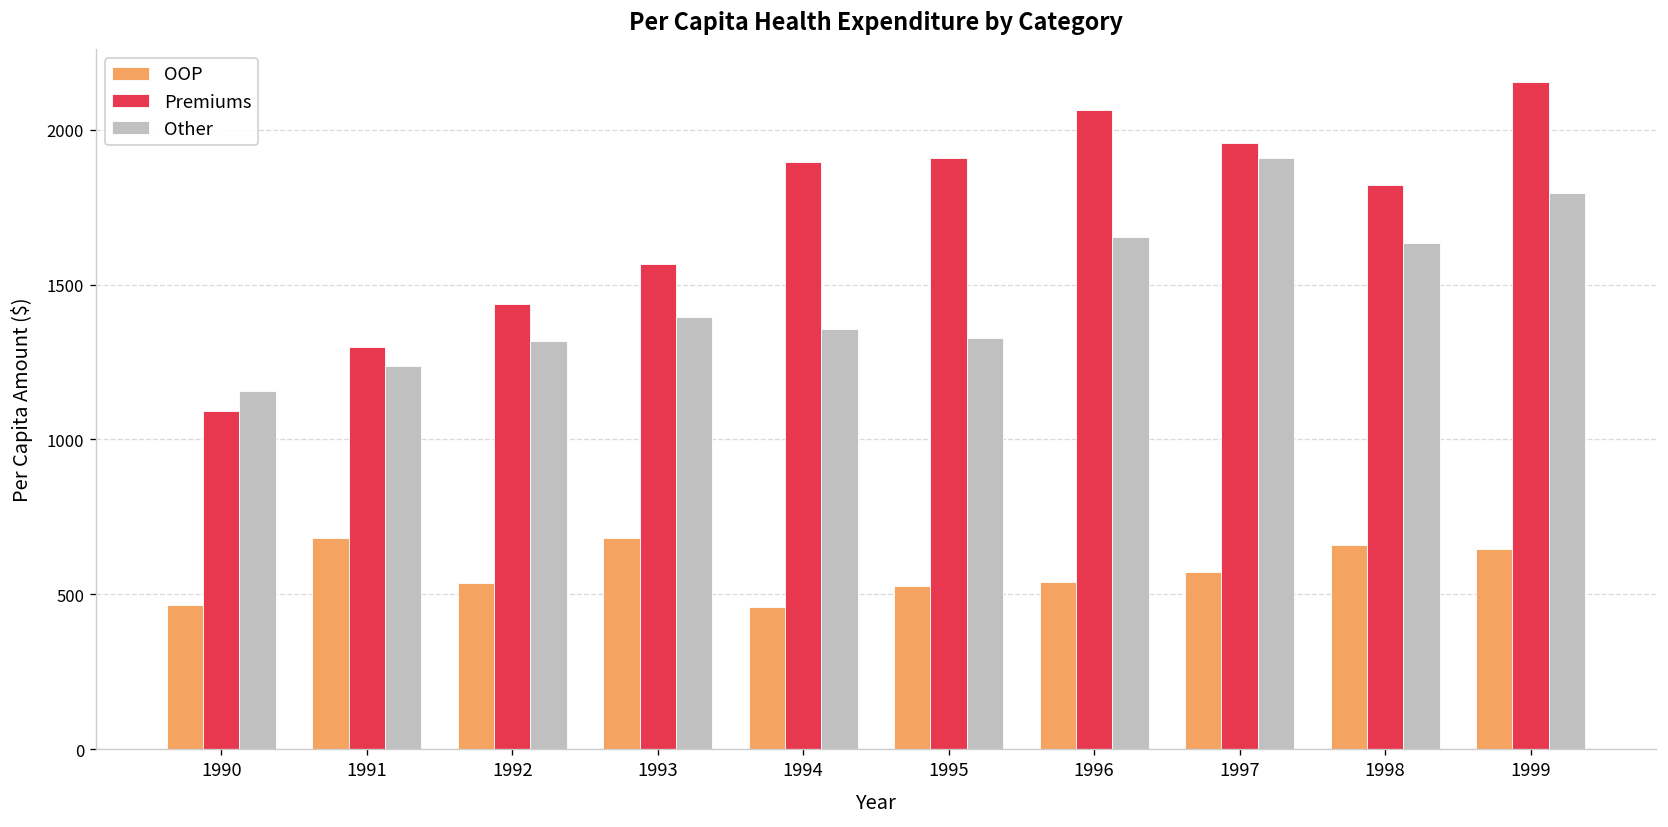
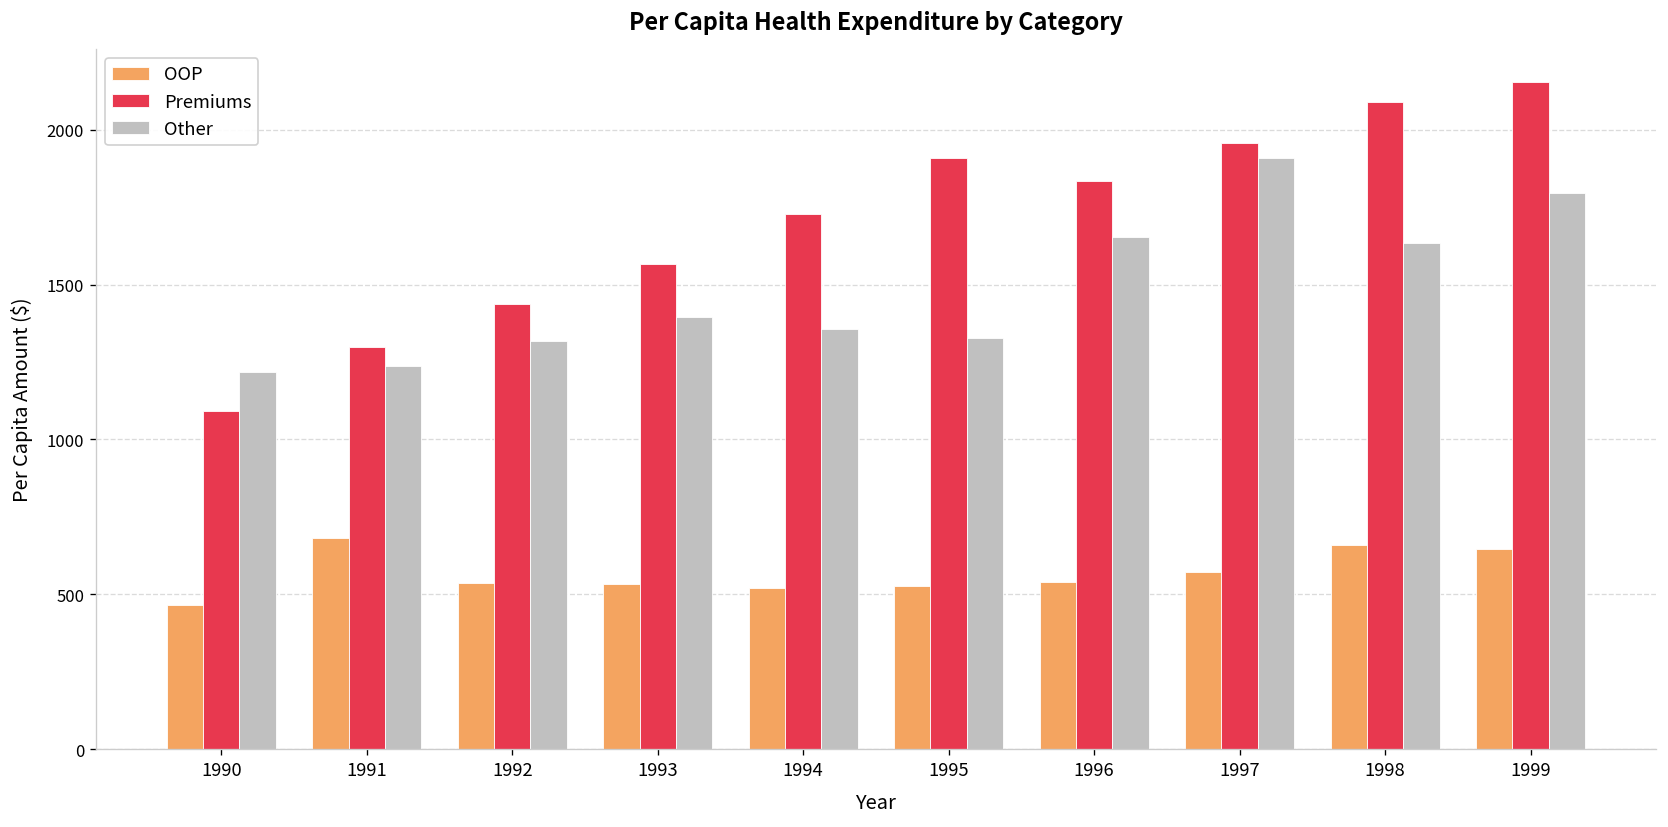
  {
    "OOP": {
      "1990": 470,
      "1991": 680,
      "1992": 540,
-     "1993": 680,
-     "1994": 460,
+     "1993": 530,
+     "1994": 520,
      "1995": 530,
      "1996": 540,
      "1997": 570,
      "1998": 660,
      "1999": 650
    },
    "Premiums": {
      "1990": 1090,
      "1991": 1300,
      "1992": 1440,
      "1993": 1570,
-     "1994": 1890,
+     "1994": 1730,
      "1995": 1910,
-     "1996": 2070,
+     "1996": 1830,
      "1997": 1960,
-     "1998": 1820,
+     "1998": 2090,
      "1999": 2150
    },
    "Other": {
-     "1990": 1160,
+     "1990": 1220,
      "1991": 1240,
      "1992": 1320,
      "1993": 1390,
      "1994": 1360,
      "1995": 1330,
      "1996": 1660,
      "1997": 1910,
      "1998": 1630,
      "1999": 1800
    }
  }
